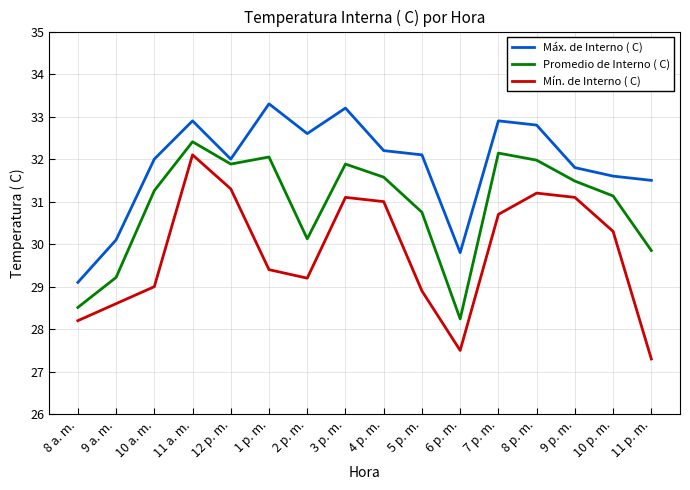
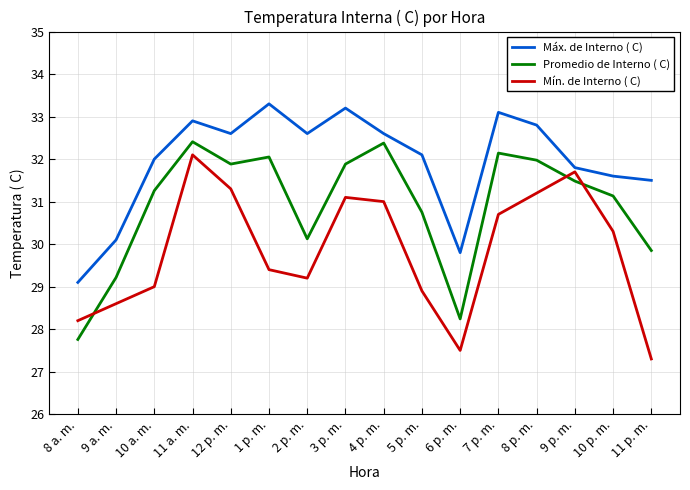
  {
    "Máx. de Interno ( C)": {
      "8 a. m.": 29.1,
      "9 a. m.": 30.1,
      "10 a. m.": 32.0,
      "11 a. m.": 32.9,
-     "12 p. m.": 32.0,
+     "12 p. m.": 32.6,
      "1 p. m.": 33.3,
      "2 p. m.": 32.6,
      "3 p. m.": 33.2,
-     "4 p. m.": 32.2,
+     "4 p. m.": 32.6,
      "5 p. m.": 32.1,
      "6 p. m.": 29.8,
-     "7 p. m.": 32.9,
+     "7 p. m.": 33.1,
      "8 p. m.": 32.8,
      "9 p. m.": 31.8,
      "10 p. m.": 31.6,
      "11 p. m.": 31.5
    },
    "Promedio de Interno ( C)": {
-     "8 a. m.": 28.5,
+     "8 a. m.": 27.8,
      "9 a. m.": 29.2,
      "10 a. m.": 31.3,
      "11 a. m.": 32.4,
      "12 p. m.": 31.9,
      "1 p. m.": 32.1,
      "2 p. m.": 30.1,
      "3 p. m.": 31.9,
-     "4 p. m.": 31.6,
+     "4 p. m.": 32.4,
      "5 p. m.": 30.8,
      "6 p. m.": 28.2,
      "7 p. m.": 32.1,
      "8 p. m.": 32.0,
      "9 p. m.": 31.5,
      "10 p. m.": 31.1,
      "11 p. m.": 29.8
    },
    "Mín. de Interno ( C)": {
      "8 a. m.": 28.2,
      "9 a. m.": 28.6,
      "10 a. m.": 29.0,
      "11 a. m.": 32.1,
      "12 p. m.": 31.3,
      "1 p. m.": 29.4,
      "2 p. m.": 29.2,
      "3 p. m.": 31.1,
      "4 p. m.": 31.0,
      "5 p. m.": 28.9,
      "6 p. m.": 27.5,
      "7 p. m.": 30.7,
      "8 p. m.": 31.2,
-     "9 p. m.": 31.1,
+     "9 p. m.": 31.7,
      "10 p. m.": 30.3,
      "11 p. m.": 27.3
    }
  }
